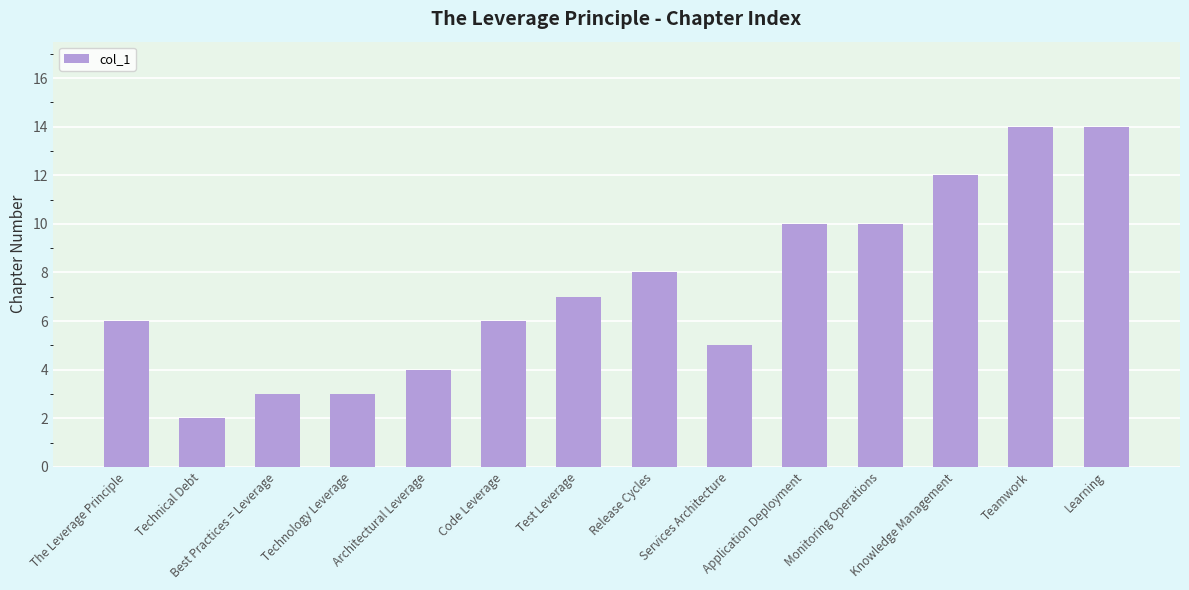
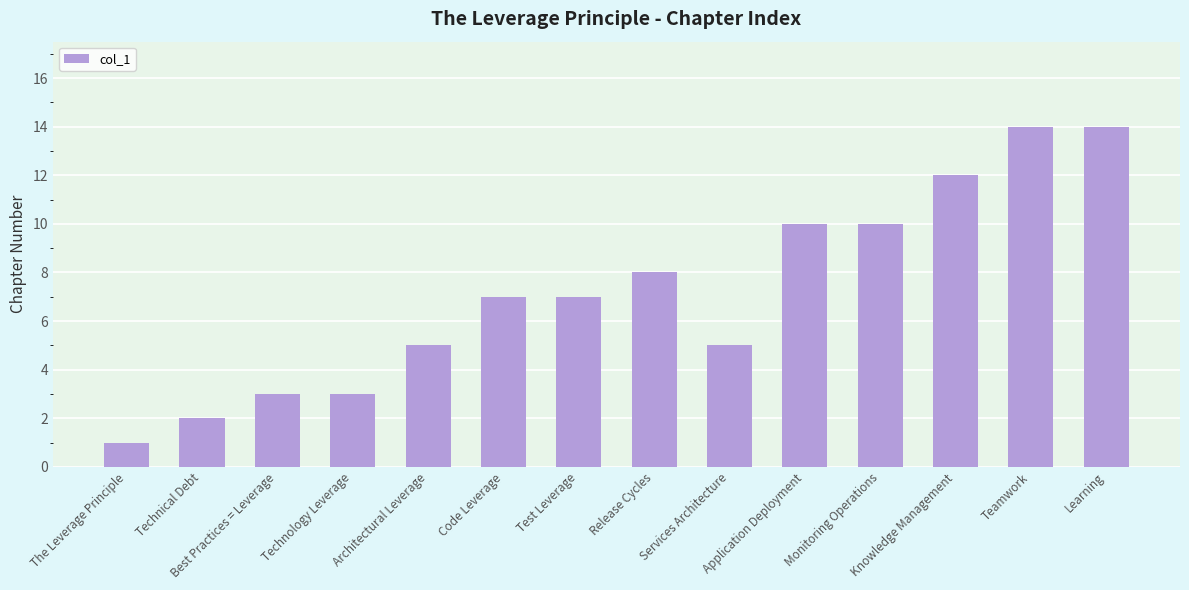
  {
-   "The Leverage Principle": 6,
+   "The Leverage Principle": 1,
    "Technical Debt": 2,
    "Best Practices = Leverage": 3,
    "Technology Leverage": 3,
-   "Architectural Leverage": 4,
-   "Code Leverage": 6,
+   "Architectural Leverage": 5,
+   "Code Leverage": 7,
    "Test Leverage": 7,
    "Release Cycles": 8,
    "Services Architecture": 5,
    "Application Deployment": 10,
    "Monitoring Operations": 10,
    "Knowledge Management": 12,
    "Teamwork": 14,
    "Learning": 14
  }
